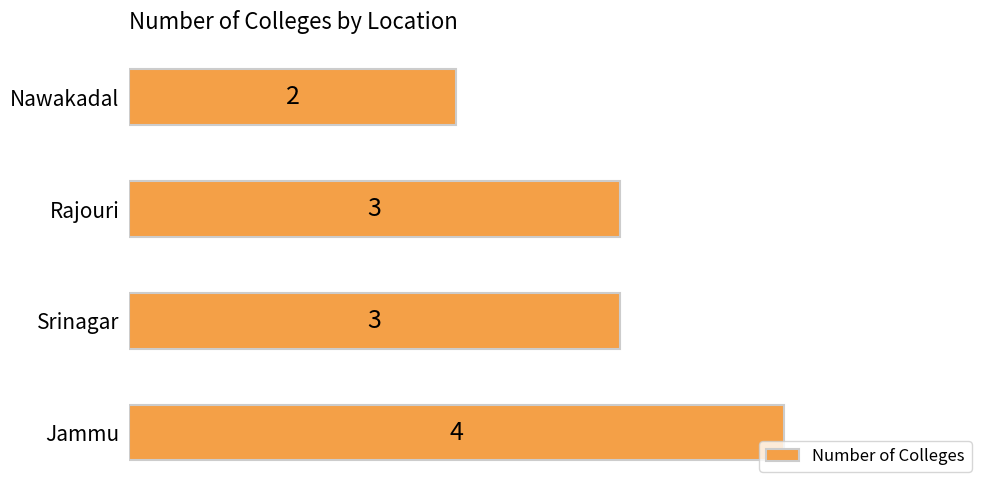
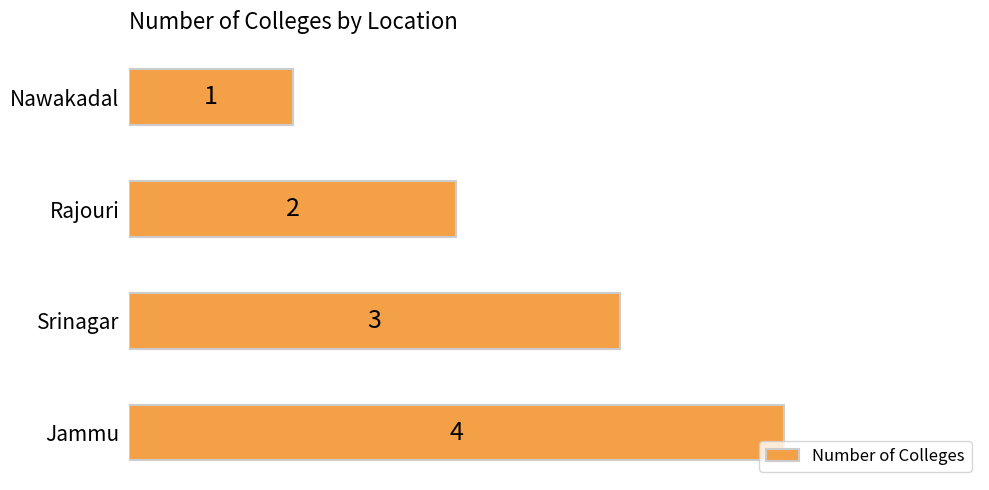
  {
-   "Nawakadal": 2,
-   "Rajouri": 3,
+   "Nawakadal": 1,
+   "Rajouri": 2,
    "Srinagar": 3,
    "Jammu": 4
  }
